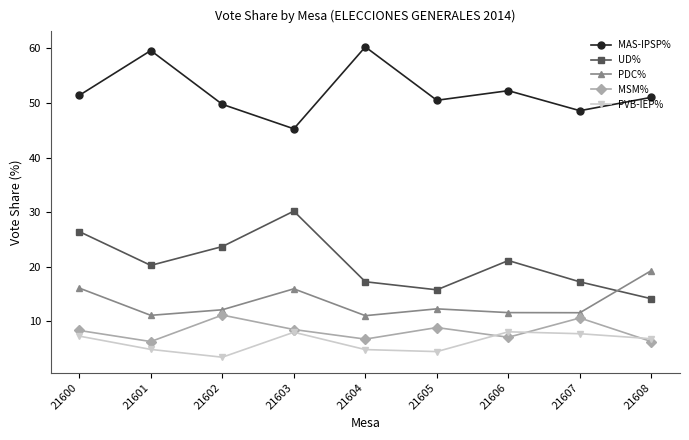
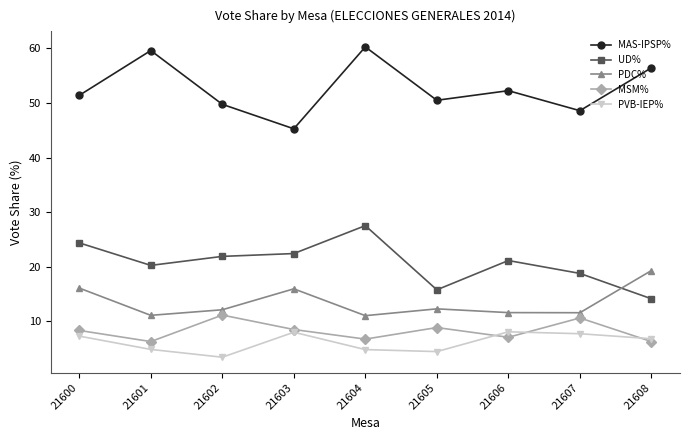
  {
    "MAS-IPSP%": {
      "21600": 51,
      "21601": 60,
      "21602": 50,
      "21603": 45,
      "21604": 60,
      "21605": 51,
      "21606": 52,
      "21607": 49,
-     "21608": 51
+     "21608": 56
    },
    "UD%": {
-     "21600": 26,
+     "21600": 24,
      "21601": 20,
-     "21602": 24,
-     "21603": 30,
-     "21604": 17,
+     "21602": 22,
+     "21603": 22,
+     "21604": 28,
      "21605": 16,
      "21606": 21,
-     "21607": 17,
+     "21607": 19,
      "21608": 14
    }
  }
